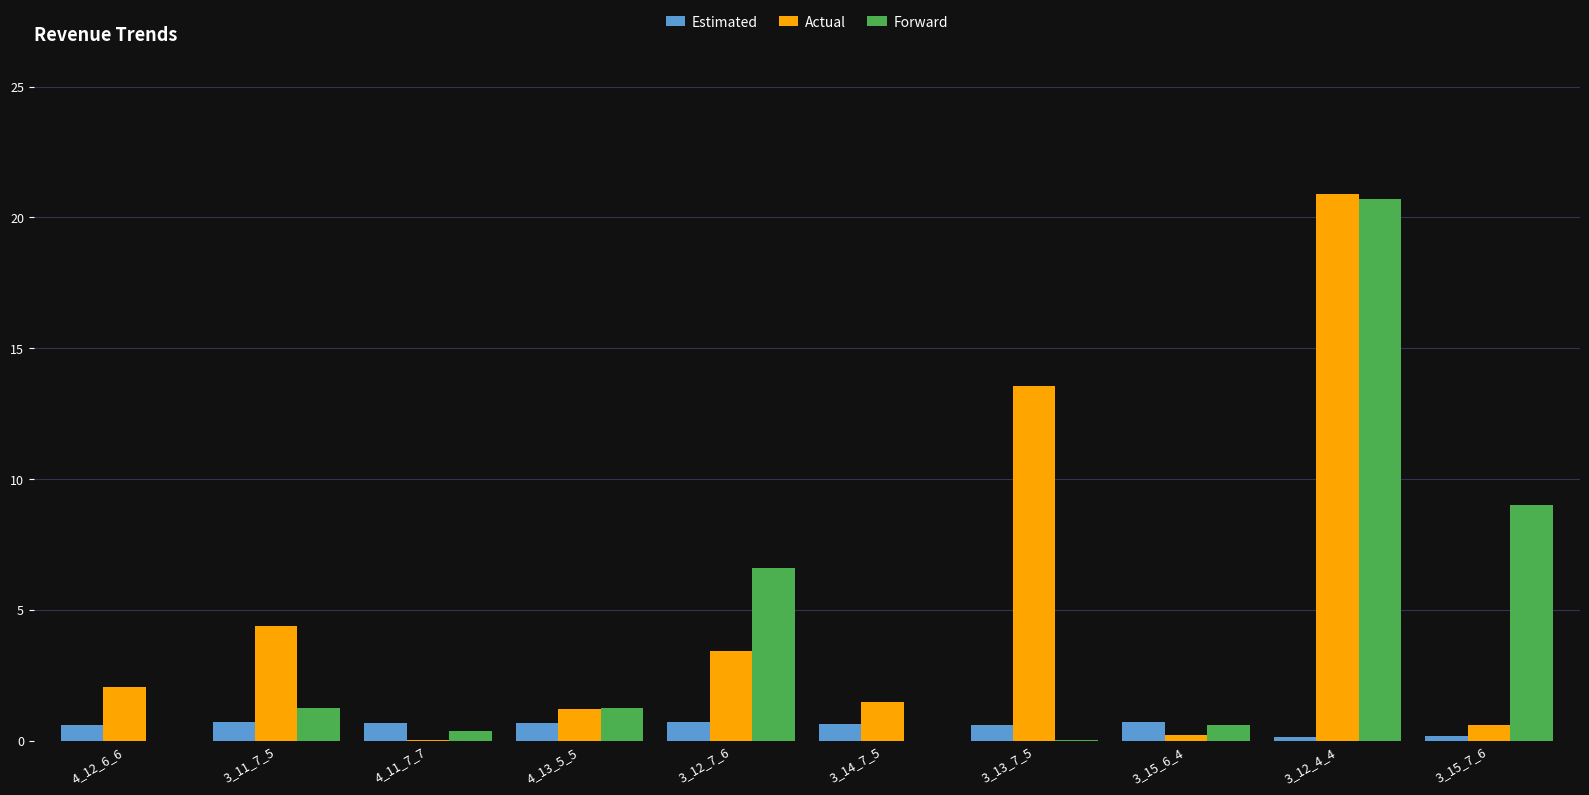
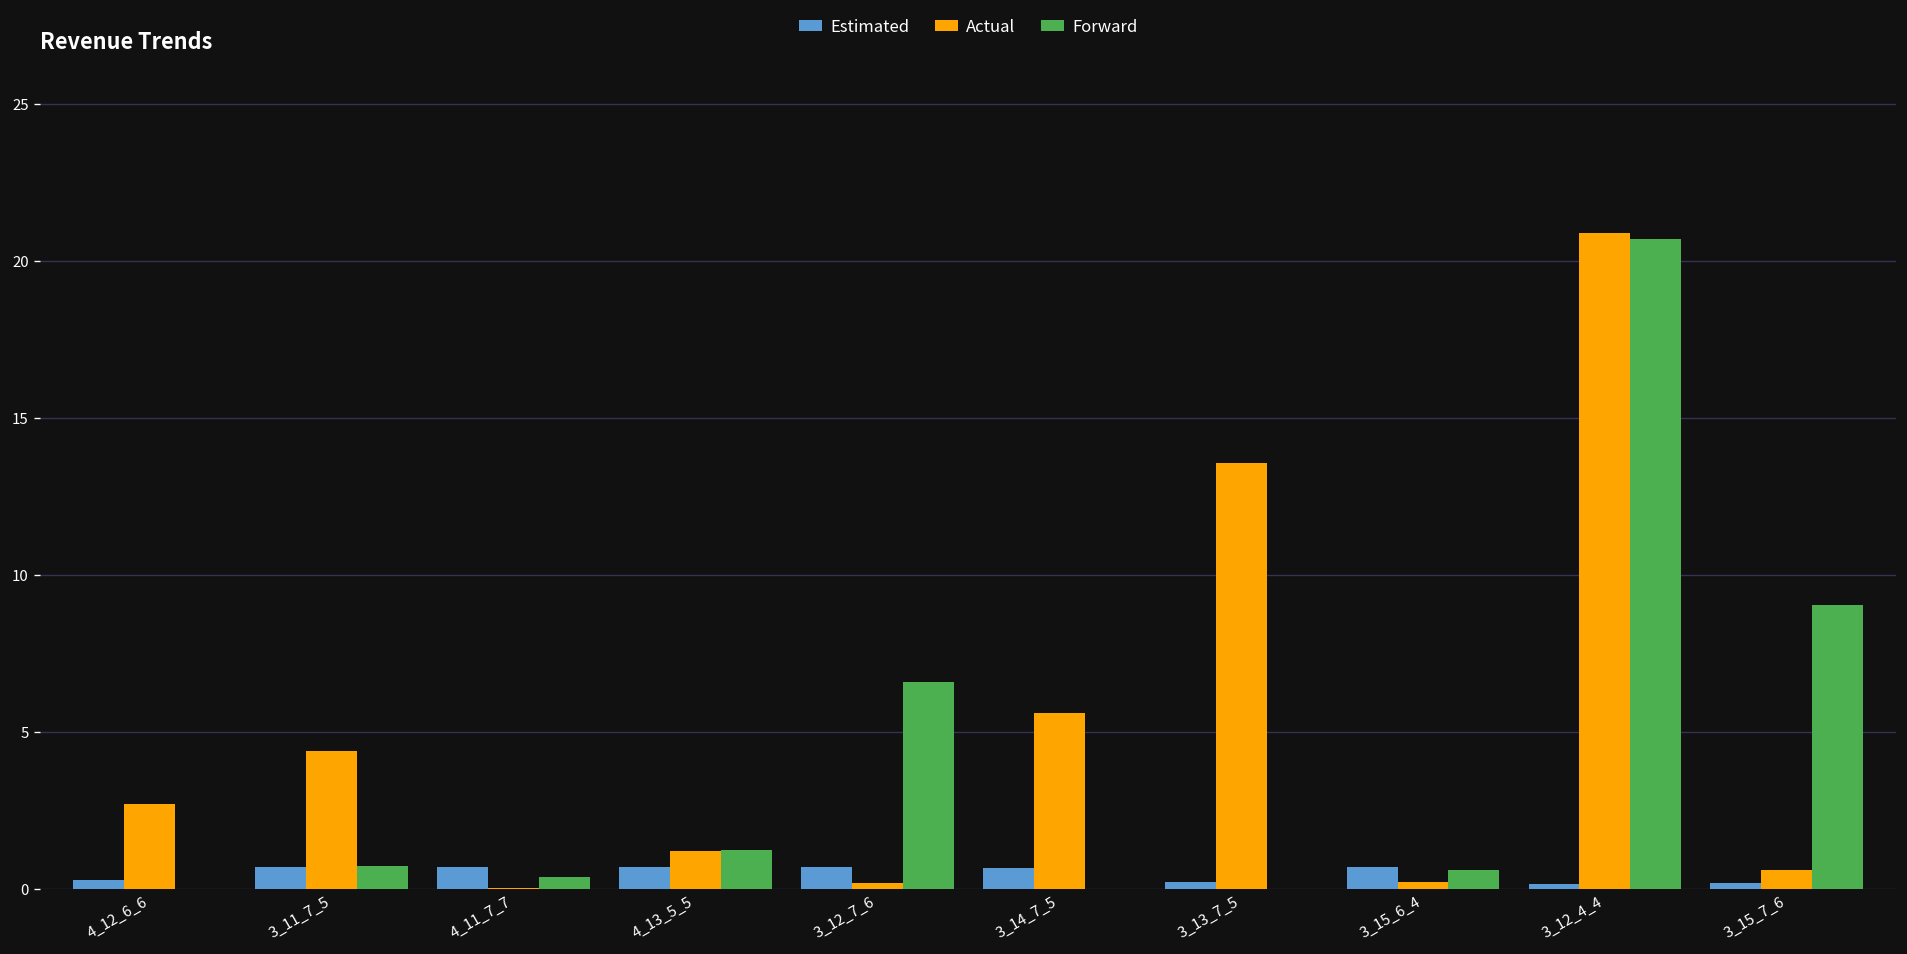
  {
    "Estimated": {
-     "4_12_6_6": 0.6,
+     "4_12_6_6": 0.3,
      "3_11_7_5": 0.7,
      "4_11_7_7": 0.7,
      "4_13_5_5": 0.7,
      "3_12_7_6": 0.7,
      "3_14_7_5": 0.7,
-     "3_13_7_5": 0.6,
+     "3_13_7_5": 0.2,
      "3_15_6_4": 0.7,
      "3_12_4_4": 0.2,
      "3_15_7_6": 0.2
    },
    "Actual": {
-     "4_12_6_6": 2.1,
+     "4_12_6_6": 2.7,
      "3_11_7_5": 4.4,
      "4_13_5_5": 1.2,
-     "3_12_7_6": 3.4,
-     "3_14_7_5": 1.5,
+     "3_12_7_6": 0.2,
+     "3_14_7_5": 5.6,
      "3_13_7_5": 13.6,
      "3_15_6_4": 0.2,
      "3_12_4_4": 20.9,
      "3_15_7_6": 0.6
    },
    "Forward": {
-     "3_11_7_5": 1.3,
+     "3_11_7_5": 0.7,
      "4_11_7_7": 0.4,
      "4_13_5_5": 1.2,
      "3_12_7_6": 6.6,
      "3_15_6_4": 0.6,
      "3_12_4_4": 20.7,
      "3_15_7_6": 9.0
    }
  }
